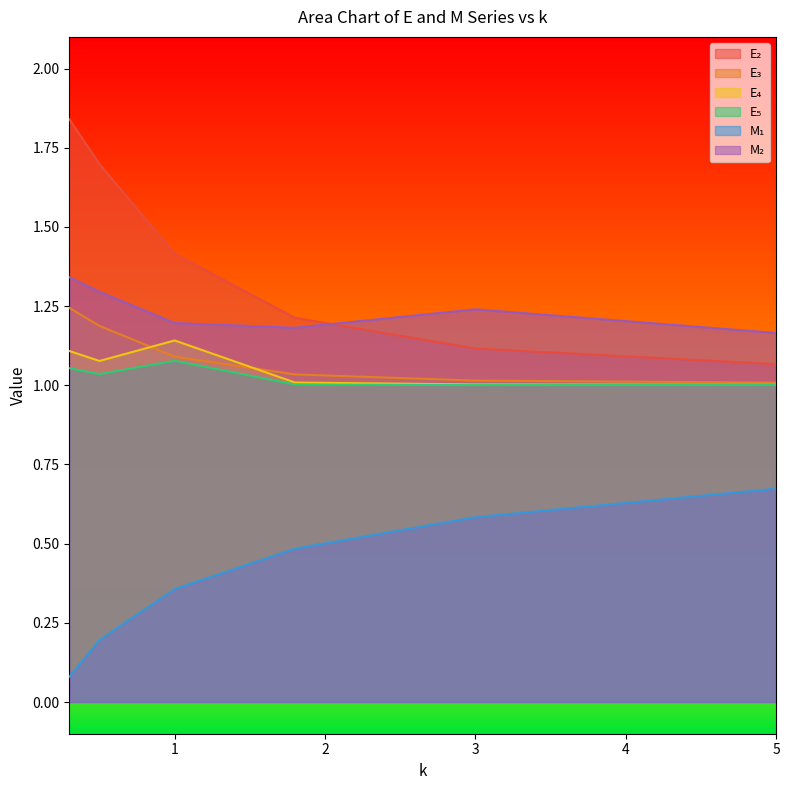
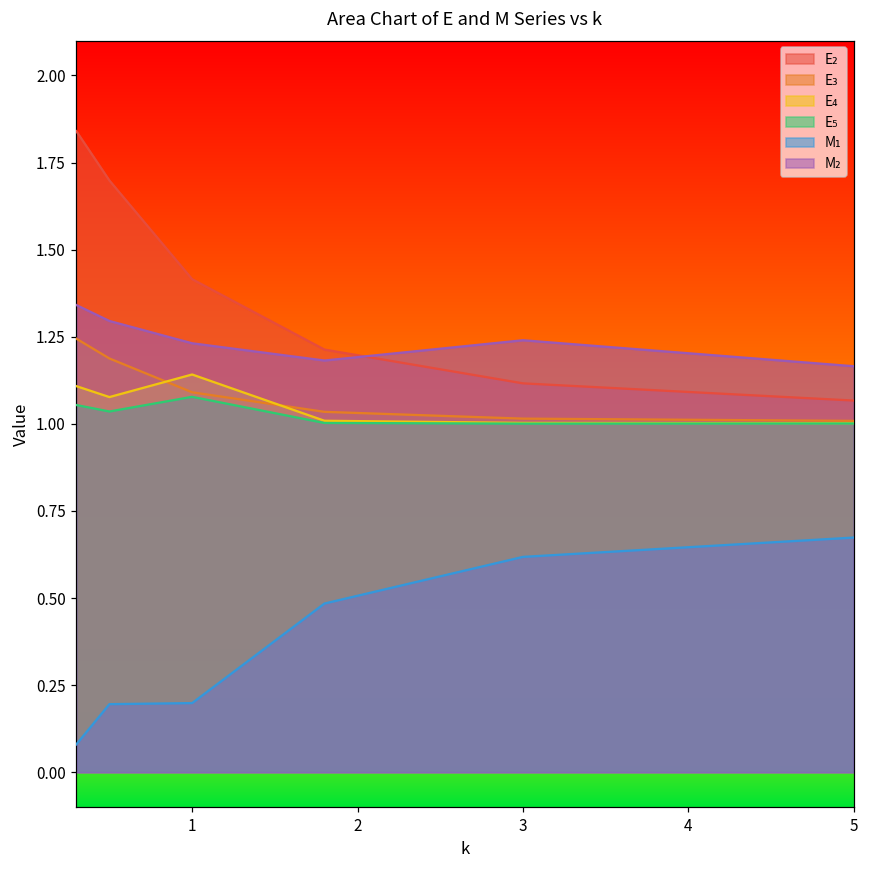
  {
    "E₄": {
      "1": 1.14
    },
    "E₅": {
      "1": 1.08
    },
    "M₁": {
-     "1": 0.36,
-     "3": 0.58,
+     "1": 0.20,
+     "3": 0.62,
      "5": 0.67
    },
    "M₂": {
-     "1": 1.20,
+     "1": 1.23,
      "3": 1.24,
      "5": 1.17
    }
  }
